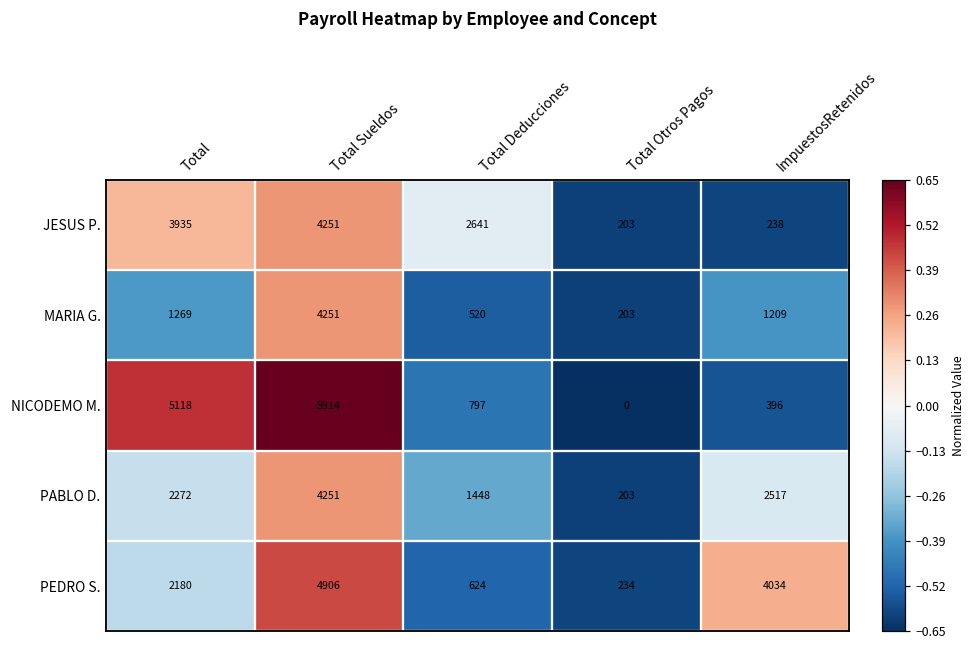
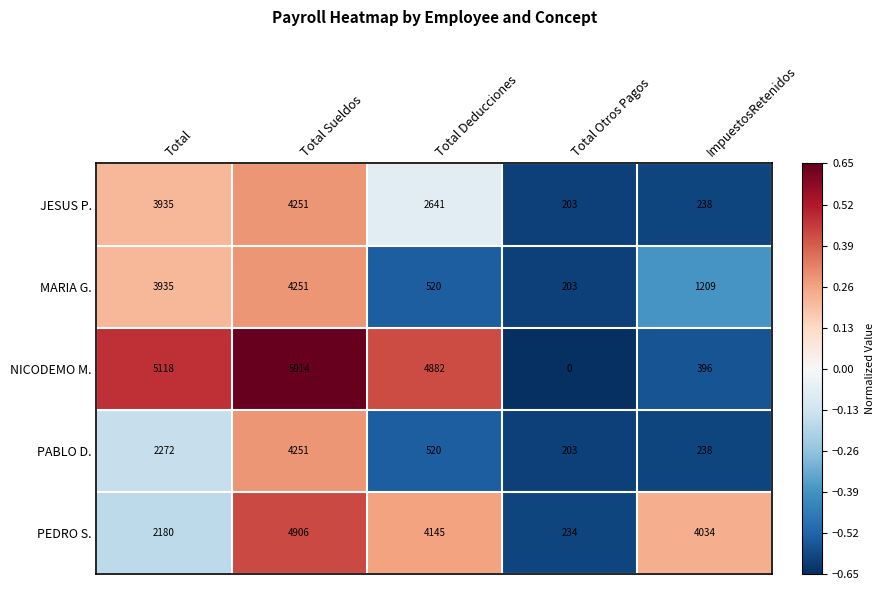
  {
    "JESUS P.": {
      "Total": 3935,
      "Total Sueldos": 4251,
      "Total Deducciones": 2641,
      "Total Otros Pagos": 203,
      "ImpuestosRetenidos": 238
    },
    "MARIA G.": {
-     "Total": 1269,
+     "Total": 3935,
      "Total Sueldos": 4251,
      "Total Deducciones": 520,
      "Total Otros Pagos": 203,
      "ImpuestosRetenidos": 1209
    },
    "NICODEMO M.": {
      "Total": 5118,
      "Total Sueldos": 5914,
-     "Total Deducciones": 797,
+     "Total Deducciones": 4882,
      "Total Otros Pagos": 0,
      "ImpuestosRetenidos": 396
    },
    "PABLO D.": {
      "Total": 2272,
      "Total Sueldos": 4251,
-     "Total Deducciones": 1448,
+     "Total Deducciones": 520,
      "Total Otros Pagos": 203,
-     "ImpuestosRetenidos": 2517
+     "ImpuestosRetenidos": 238
    },
    "PEDRO S.": {
      "Total": 2180,
      "Total Sueldos": 4906,
-     "Total Deducciones": 624,
+     "Total Deducciones": 4145,
      "Total Otros Pagos": 234,
      "ImpuestosRetenidos": 4034
    }
  }
